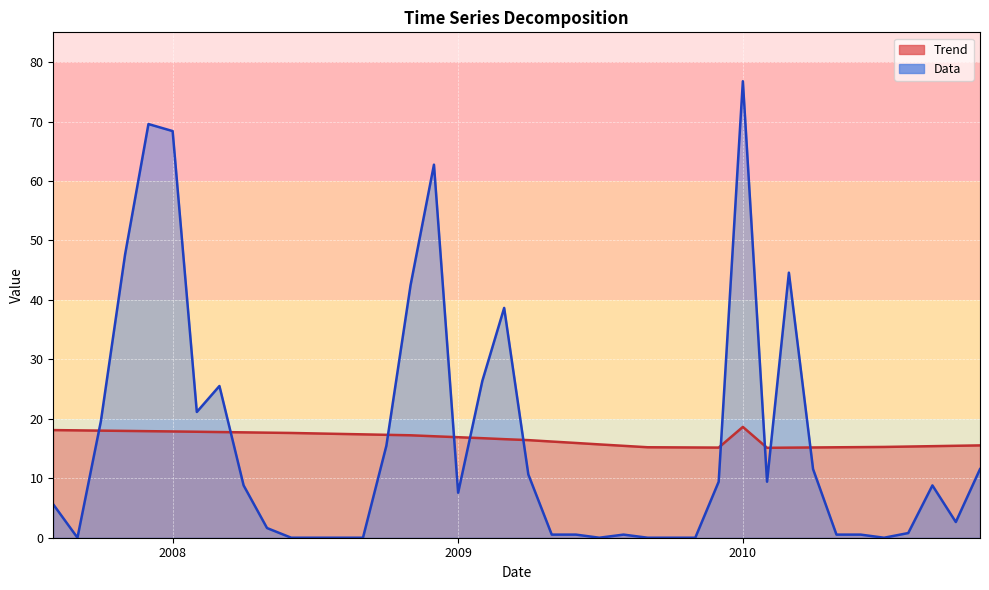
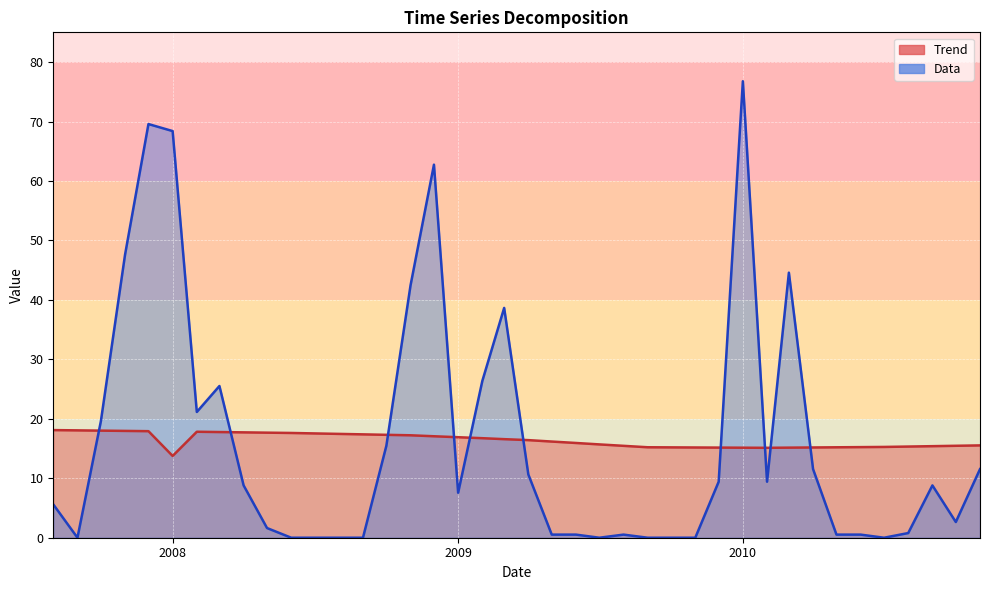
  {
    "Trend": {
-     "2008": 18,
+     "2008": 14,
      "2009": 17,
-     "2010": 19
+     "2010": 15
    },
    "Data": {
      "2008": 68,
      "2009": 8,
      "2010": 77
    }
  }
